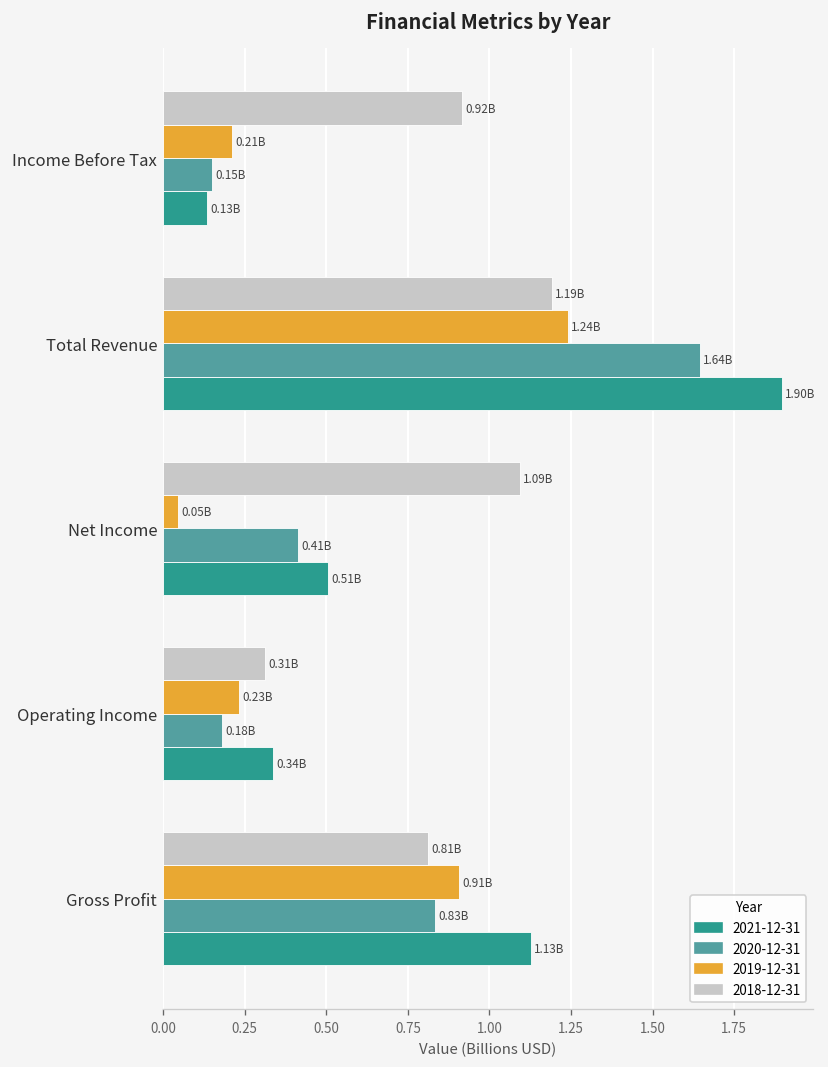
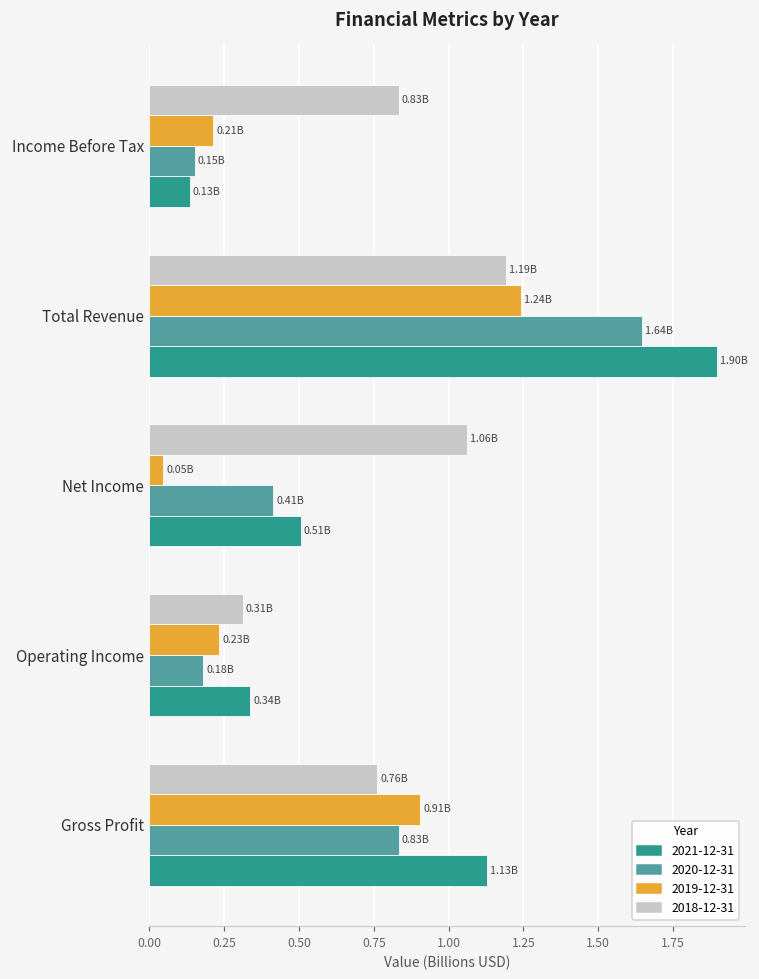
  {
    "2019-12-31": {
      "Income Before Tax": "0.21B",
      "Total Revenue": "1.24B",
      "Net Income": "0.05B",
      "Operating Income": "0.23B",
      "Gross Profit": "0.91B"
    },
    "2018-12-31": {
-     "Income Before Tax": "0.92B",
+     "Income Before Tax": "0.83B",
      "Total Revenue": "1.19B",
-     "Net Income": "1.09B",
+     "Net Income": "1.06B",
      "Operating Income": "0.31B",
-     "Gross Profit": "0.81B"
+     "Gross Profit": "0.76B"
    }
  }
